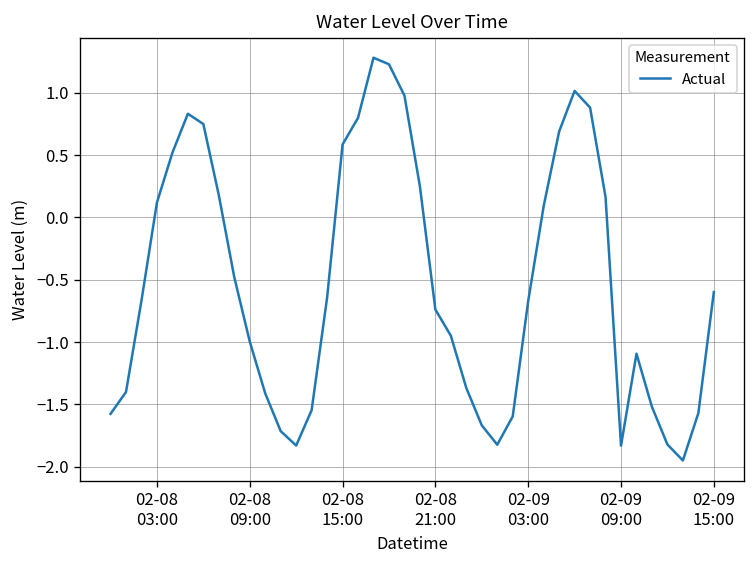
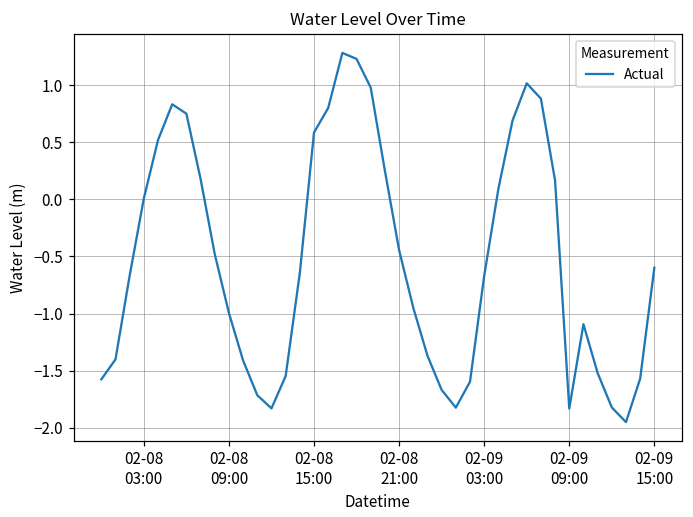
  {
-   "02-08 03:00": 0.12,
+   "02-08 03:00": 0.01,
    "02-08 09:00": -1.00,
    "02-08 15:00": 0.59,
-   "02-08 21:00": -0.74,
+   "02-08 21:00": -0.44,
    "02-09 03:00": -0.67,
    "02-09 09:00": -1.83,
    "02-09 15:00": -0.60
  }
